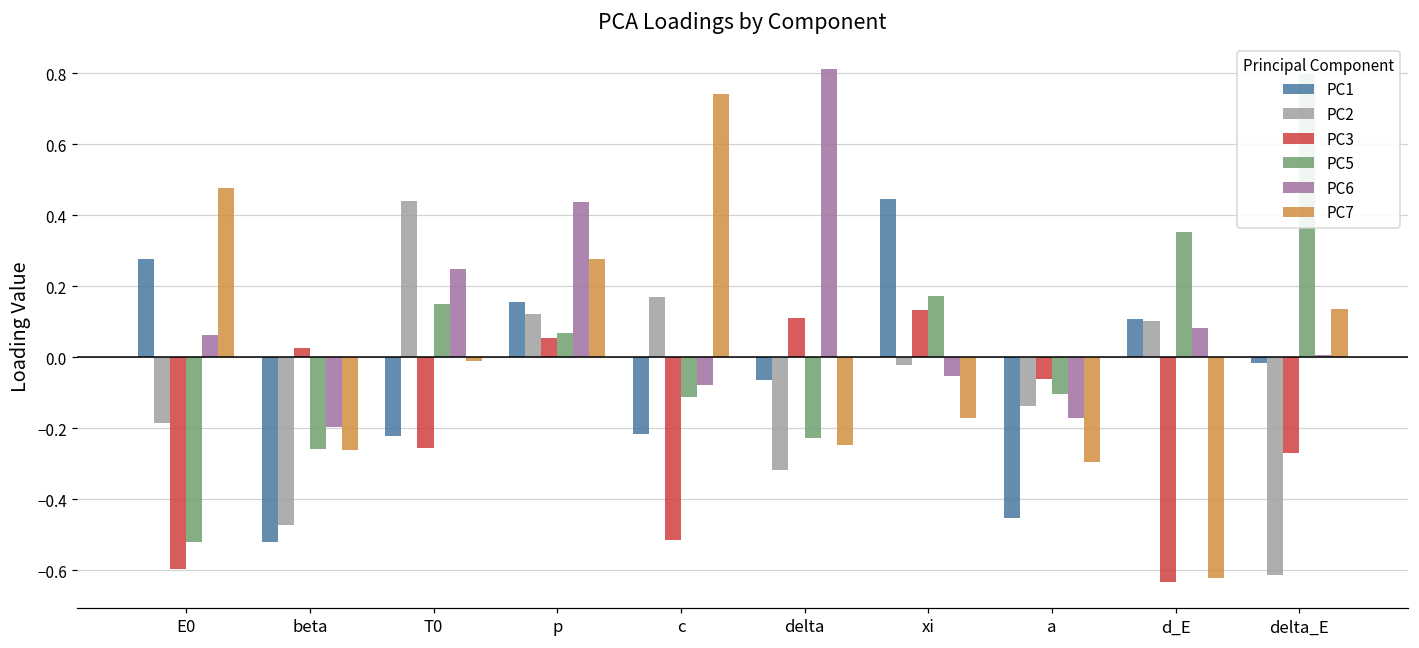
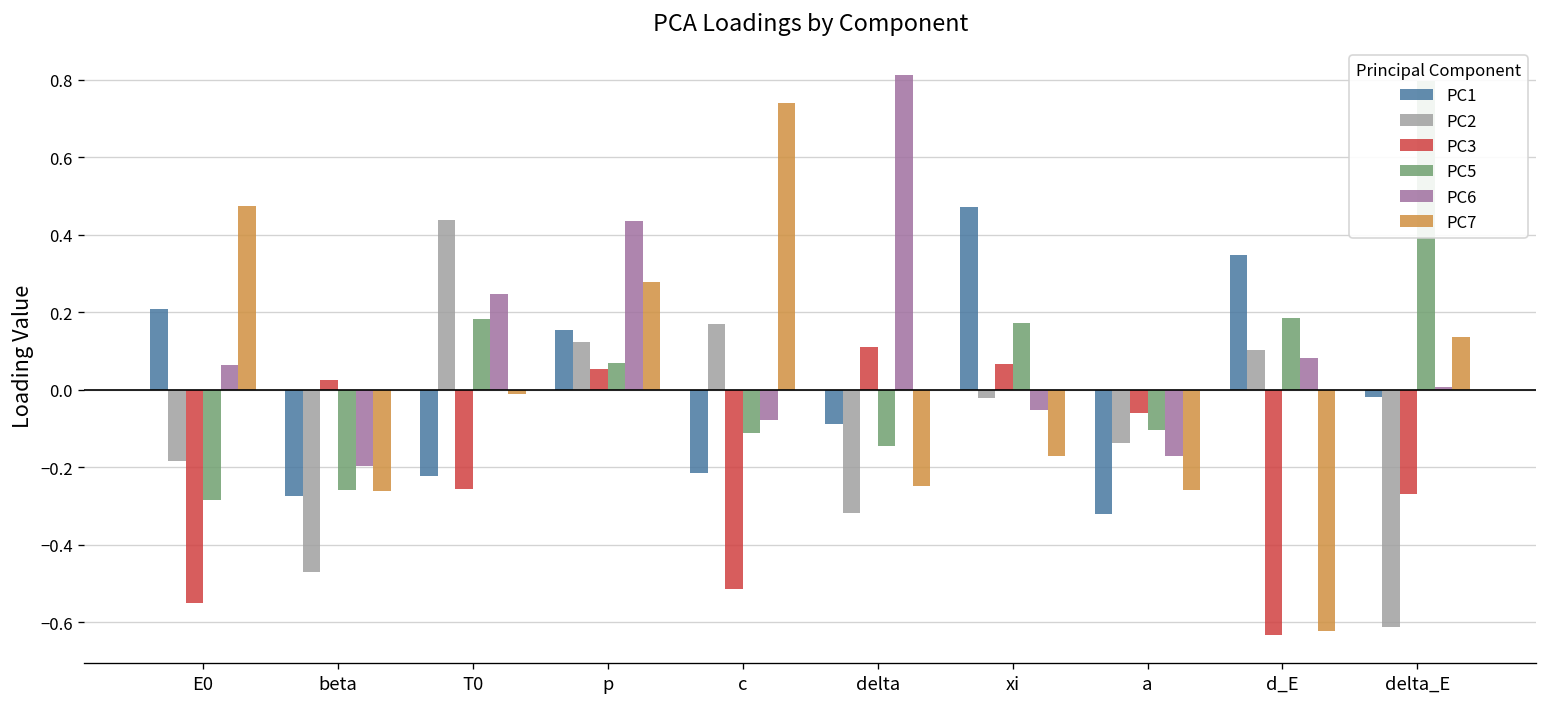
  {
    "PC1": {
-     "E0": 0.28,
-     "beta": -0.52,
+     "E0": 0.21,
+     "beta": -0.27,
      "T0": -0.22,
      "p": 0.15,
      "c": -0.22,
-     "delta": -0.06,
-     "xi": 0.45,
-     "a": -0.45,
-     "d_E": 0.11,
+     "delta": -0.09,
+     "xi": 0.47,
+     "a": -0.32,
+     "d_E": 0.35,
      "delta_E": -0.02
    },
    "PC3": {
-     "E0": -0.60,
+     "E0": -0.55,
      "beta": 0.03,
      "T0": -0.26,
      "p": 0.05,
      "c": -0.52,
      "delta": 0.11,
-     "xi": 0.13,
+     "xi": 0.07,
      "a": -0.06,
      "d_E": -0.63,
      "delta_E": -0.27
    },
    "PC5": {
-     "E0": -0.52,
+     "E0": -0.28,
      "beta": -0.26,
-     "T0": 0.15,
+     "T0": 0.18,
      "p": 0.07,
      "c": -0.11,
-     "delta": -0.23,
+     "delta": -0.15,
      "xi": 0.17,
      "a": -0.10,
-     "d_E": 0.35
+     "d_E": 0.19
    },
    "PC7": {
      "E0": 0.48,
      "beta": -0.26,
      "T0": -0.01,
      "p": 0.28,
      "c": 0.74,
      "delta": -0.25,
      "xi": -0.17,
-     "a": -0.29,
+     "a": -0.26,
      "d_E": -0.62,
      "delta_E": 0.14
    }
  }
